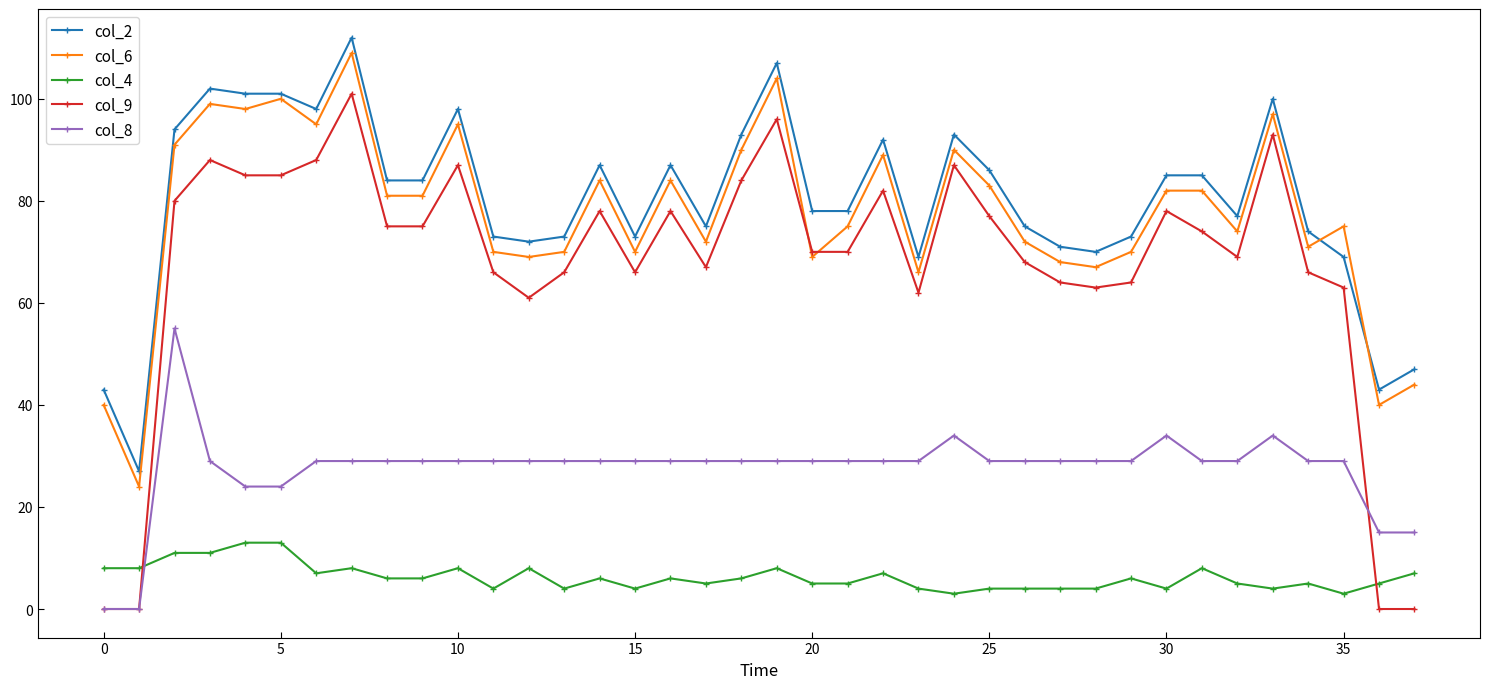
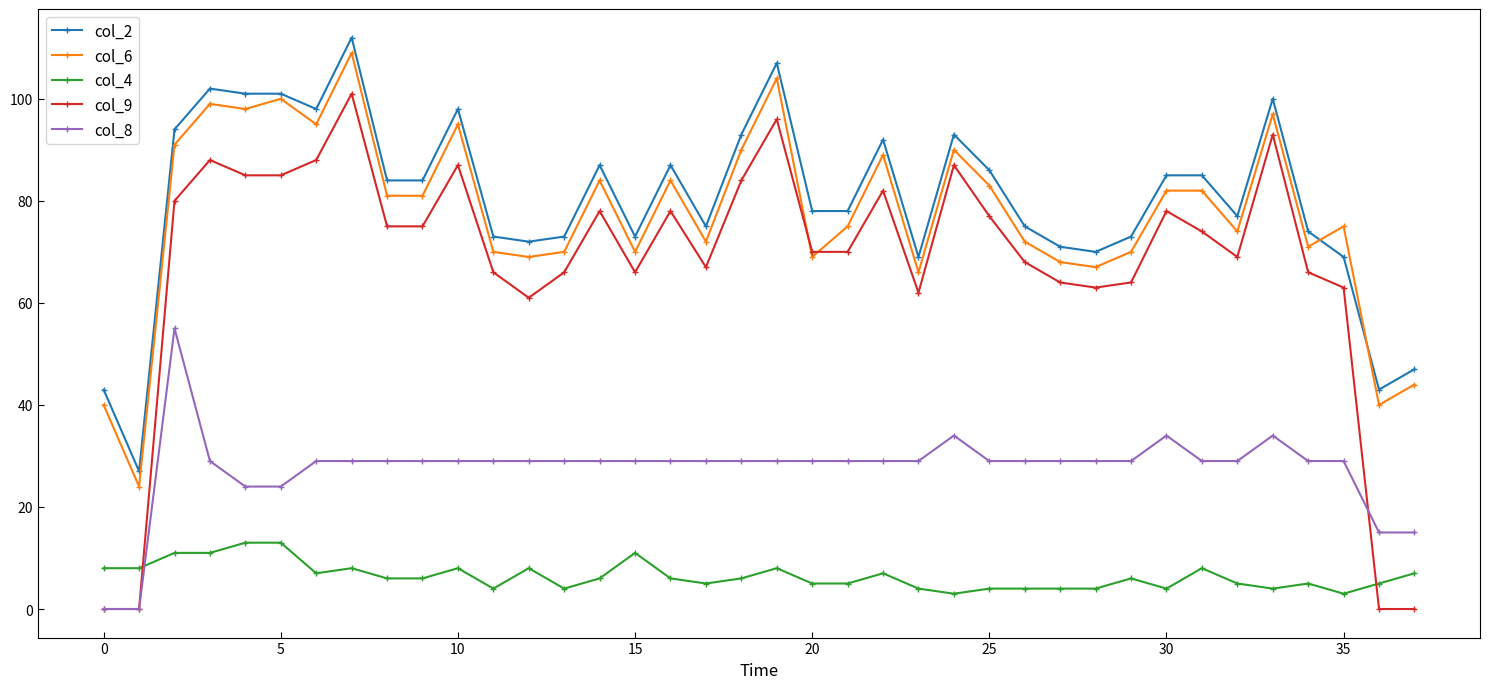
  {
    "col_2": {
      "0": 43,
      "5": 101,
      "10": 98,
      "15": 73,
      "20": 78,
      "25": 86,
      "30": 85,
      "35": 69
    },
    "col_6": {
      "0": 40,
      "5": 100,
      "10": 95,
      "15": 70,
      "20": 69,
      "25": 83,
      "30": 82,
      "35": 75
    },
    "col_4": {
      "0": 8,
      "5": 13,
      "10": 8,
-     "15": 4,
+     "15": 11,
      "20": 5,
      "25": 4,
      "30": 4,
      "35": 3
    },
    "col_9": {
      "5": 85,
      "10": 87,
      "15": 66,
      "20": 70,
      "25": 77,
      "30": 78,
      "35": 63
    },
    "col_8": {
      "5": 24,
      "10": 29,
      "15": 29,
      "20": 29,
      "25": 29,
      "30": 34,
      "35": 29
    }
  }
